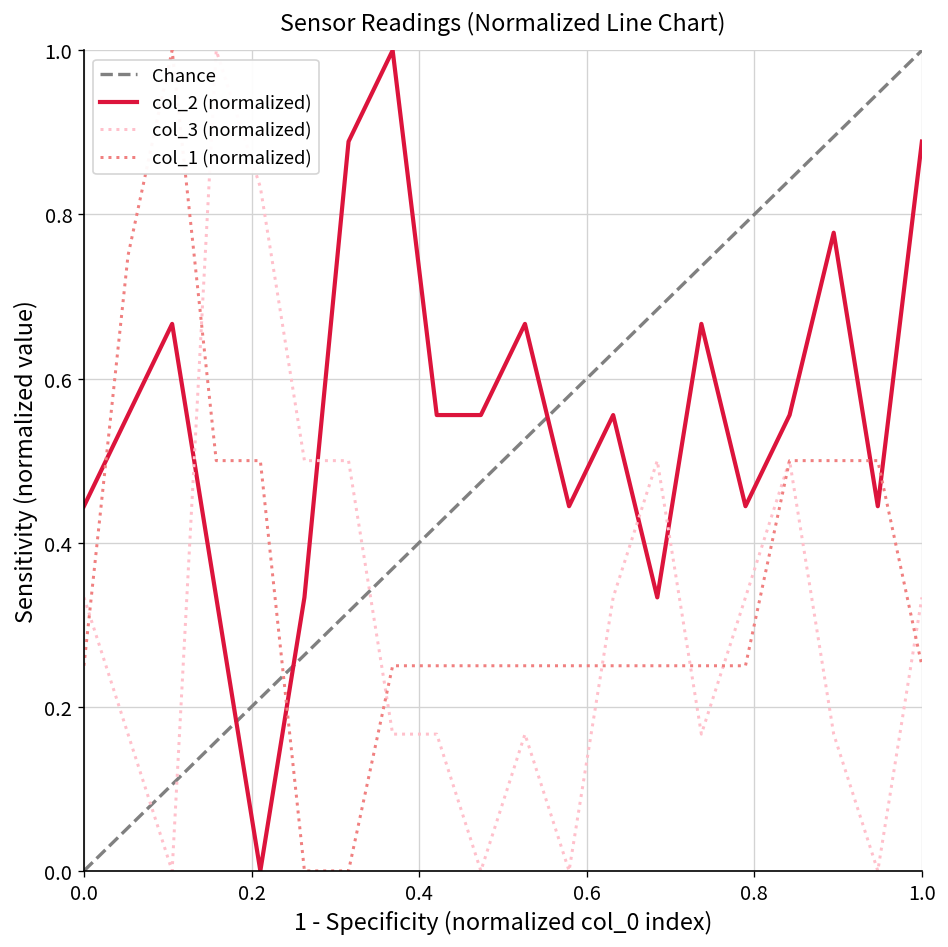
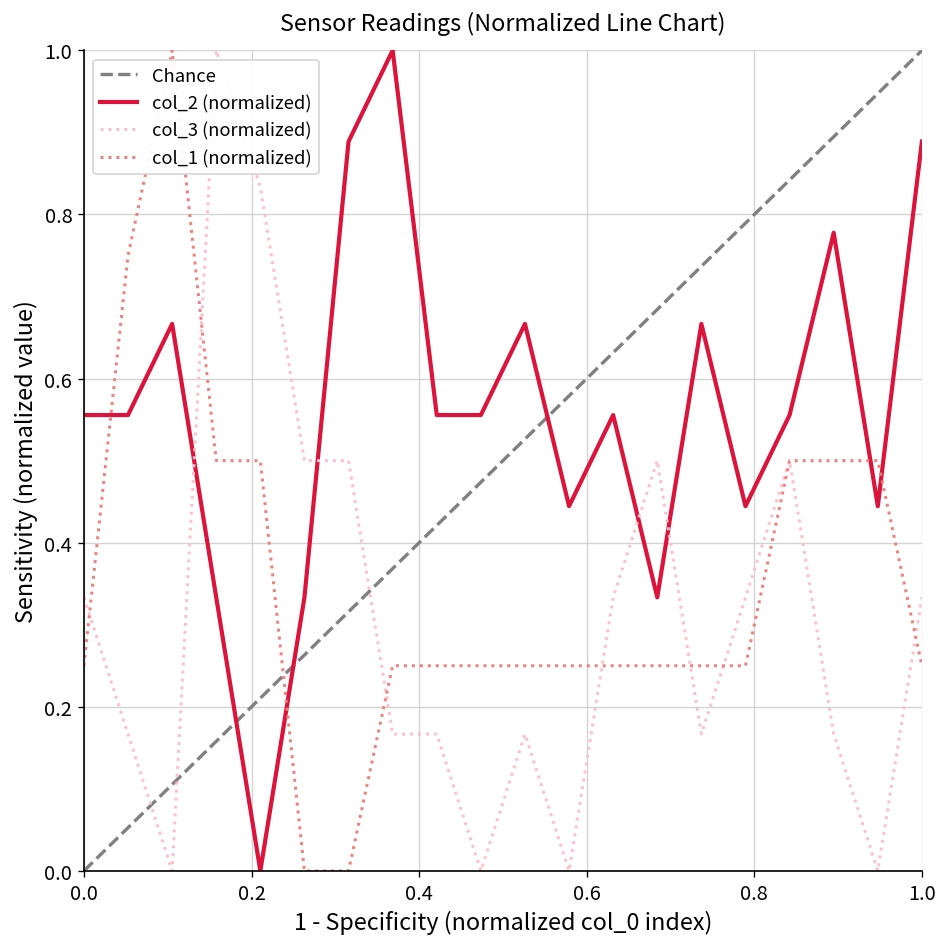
  {
    "Chance": {
      "0.0": 0.00,
      "1.0": 1.00
    },
    "col_2 (normalized)": {
-     "0.0": 0.44,
+     "0.0": 0.56,
      "1.0": 0.89
    },
    "col_3 (normalized)": {
      "0.0": 0.33,
      "1.0": 0.33
    },
    "col_1 (normalized)": {
      "0.0": 0.25,
      "1.0": 0.25
    }
  }
